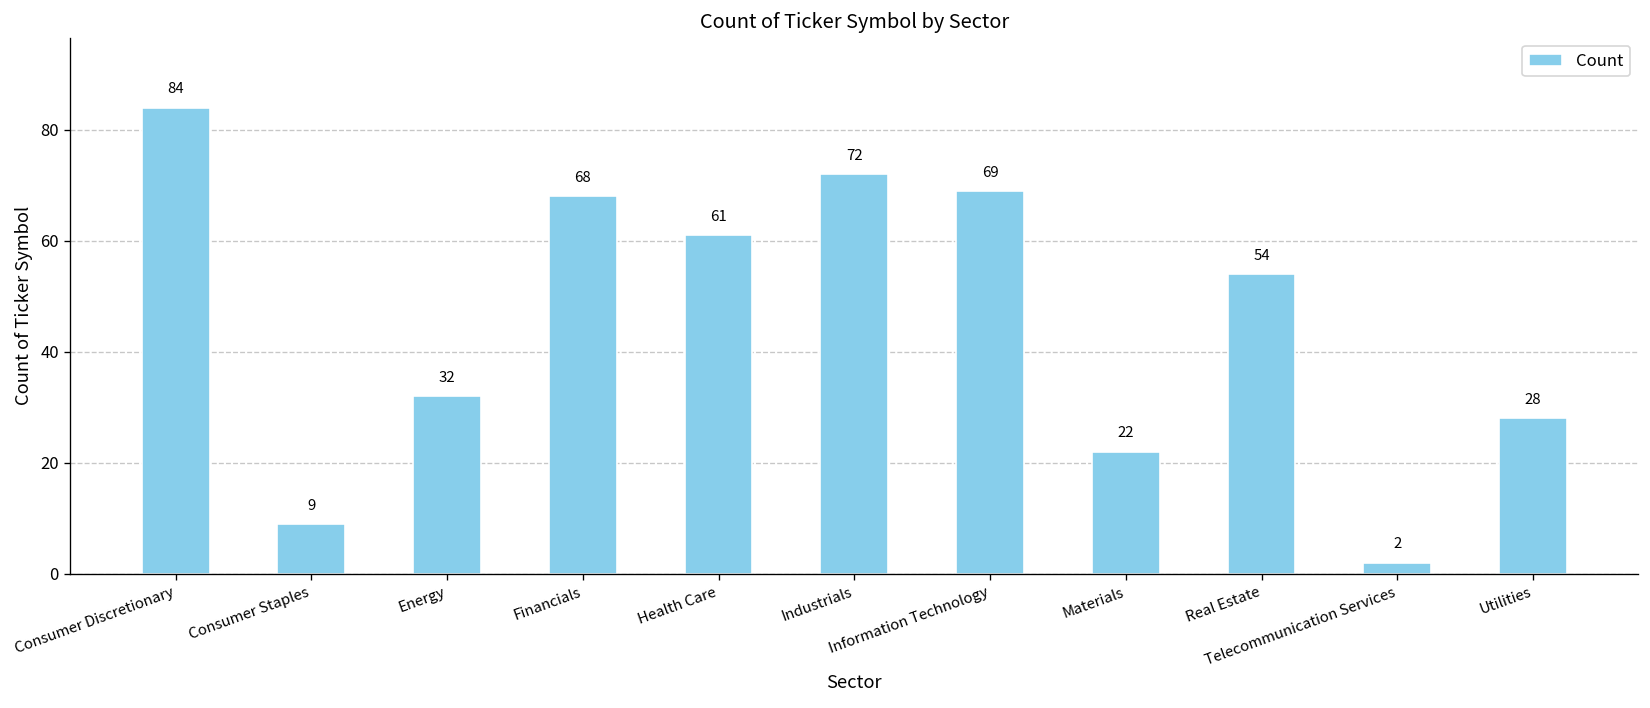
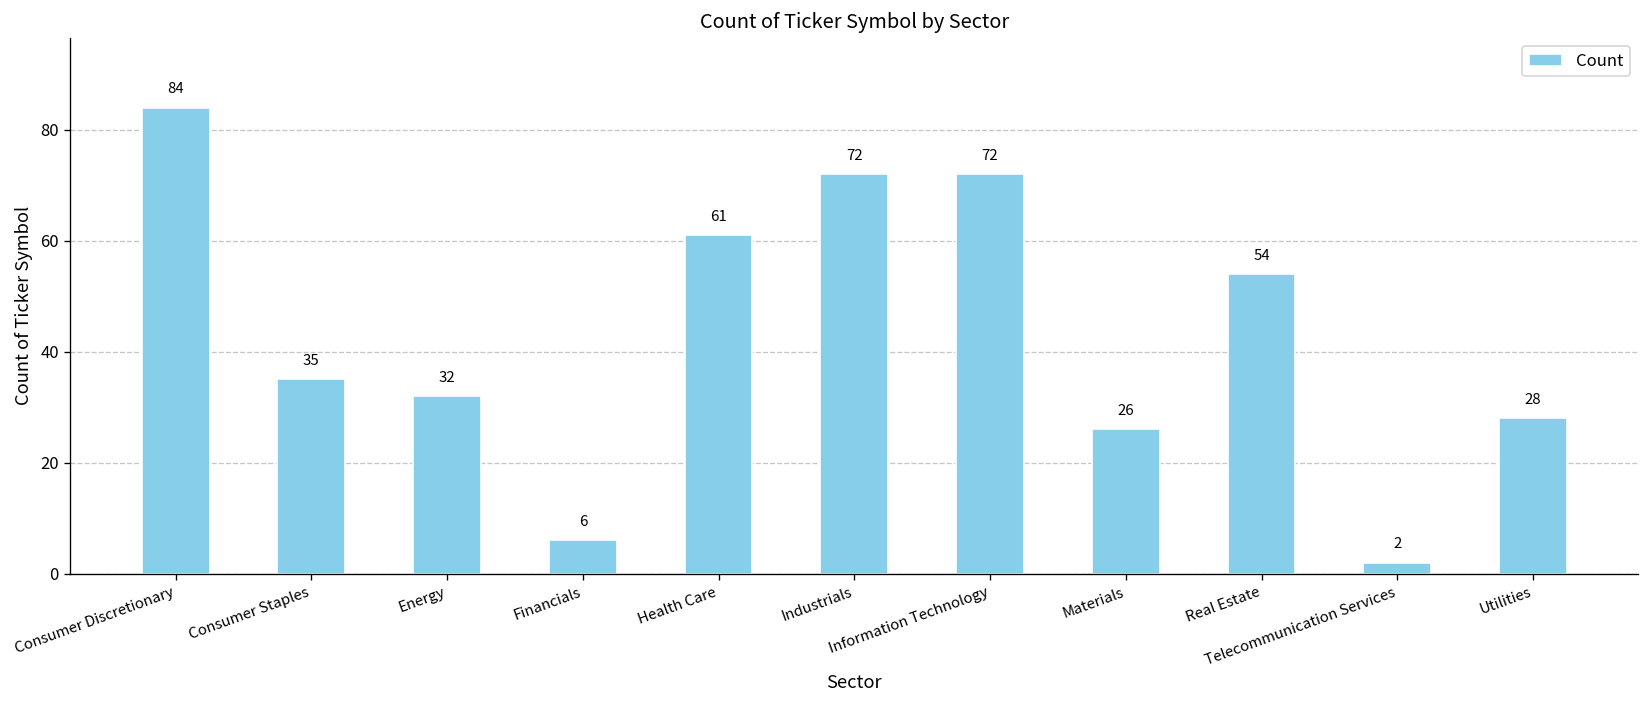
  {
    "Consumer Discretionary": 84,
-   "Consumer Staples": 9,
+   "Consumer Staples": 35,
    "Energy": 32,
-   "Financials": 68,
+   "Financials": 6,
    "Health Care": 61,
    "Industrials": 72,
-   "Information Technology": 69,
-   "Materials": 22,
+   "Information Technology": 72,
+   "Materials": 26,
    "Real Estate": 54,
    "Telecommunication Services": 2,
    "Utilities": 28
  }
